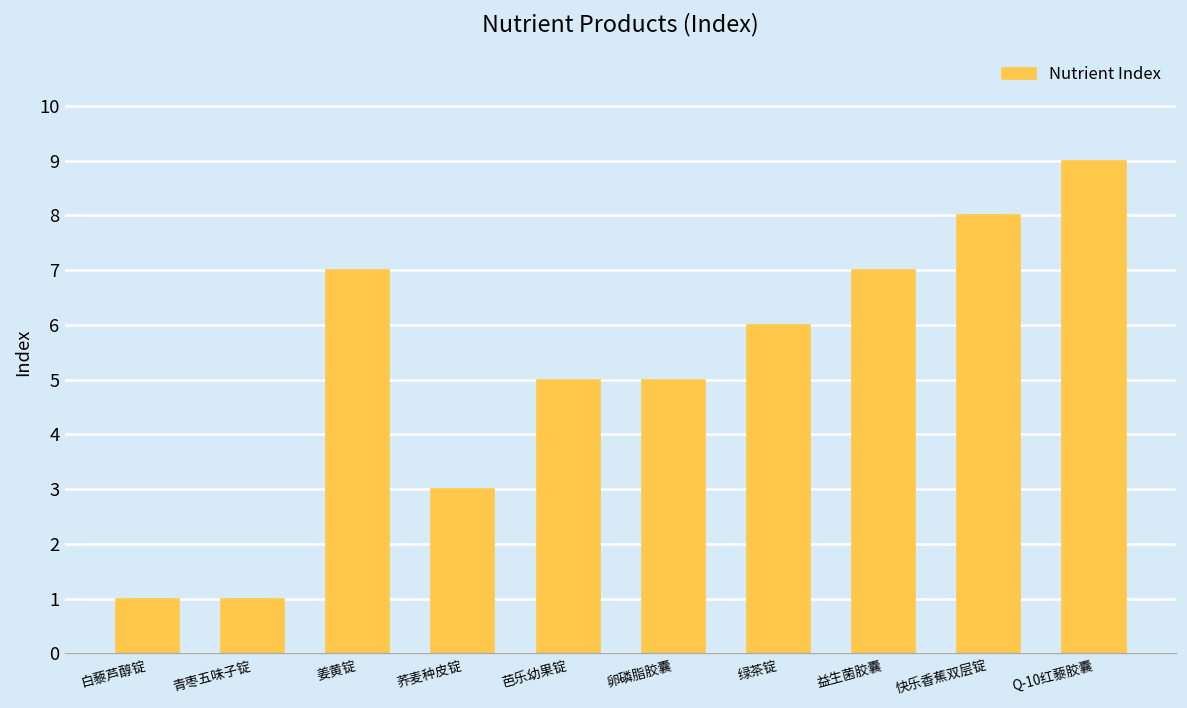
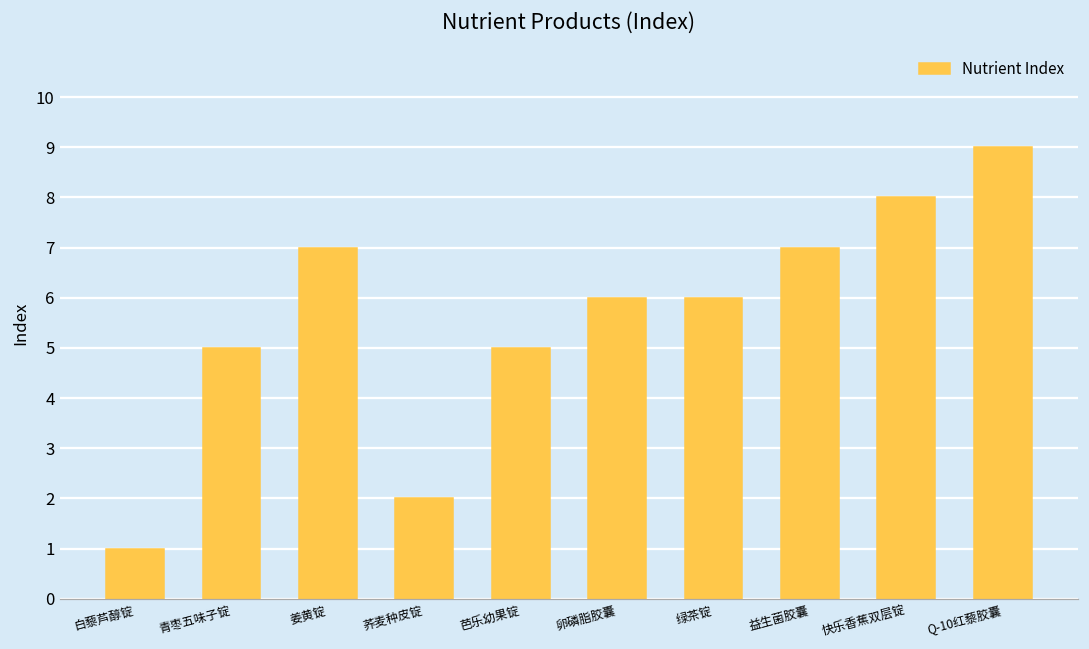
  {
    "白藜芦醇锭": 1,
-   "青枣五味子锭": 1,
+   "青枣五味子锭": 5,
    "姜黄锭": 7,
-   "荞麦种皮锭": 3,
+   "荞麦种皮锭": 2,
    "芭乐幼果锭": 5,
-   "卵磷脂胶囊": 5,
+   "卵磷脂胶囊": 6,
    "绿茶锭": 6,
    "益生菌胶囊": 7,
    "快乐香蕉双层锭": 8,
    "Q-10红藜胶囊": 9
  }
